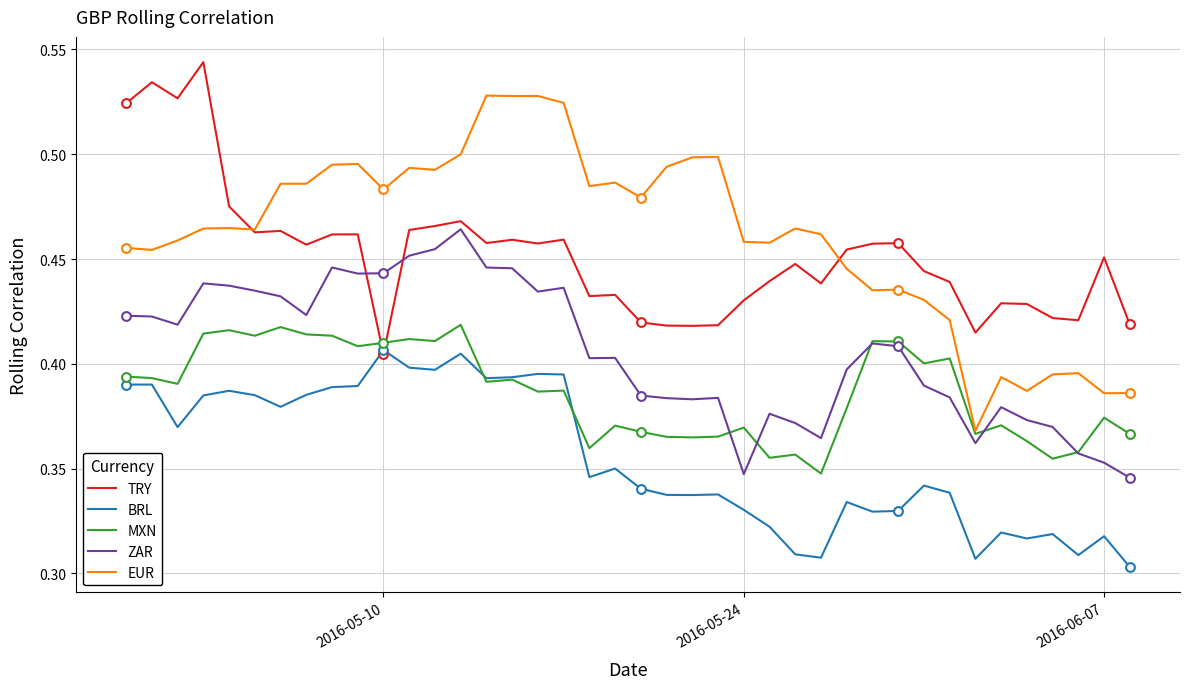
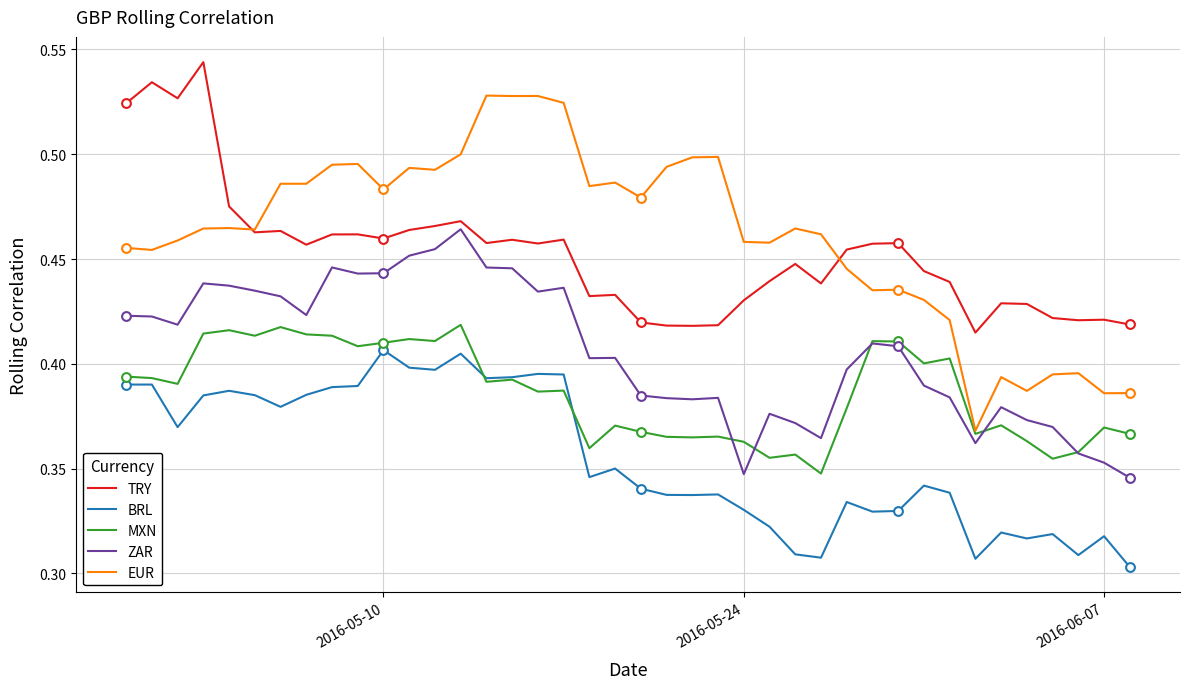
  {
    "TRY": {
-     "2016-05-10": 0.405,
+     "2016-05-10": 0.460,
      "2016-05-24": 0.430,
-     "2016-06-07": 0.451
+     "2016-06-07": 0.421
    },
    "BRL": {
      "2016-05-24": 0.330,
      "2016-06-07": 0.318
    },
    "MXN": {
-     "2016-05-24": 0.370,
-     "2016-06-07": 0.374
+     "2016-05-24": 0.363,
+     "2016-06-07": 0.370
    },
    "ZAR": {
      "2016-05-24": 0.347,
      "2016-06-07": 0.353
    },
    "EUR": {
      "2016-05-24": 0.458,
      "2016-06-07": 0.386
    }
  }
